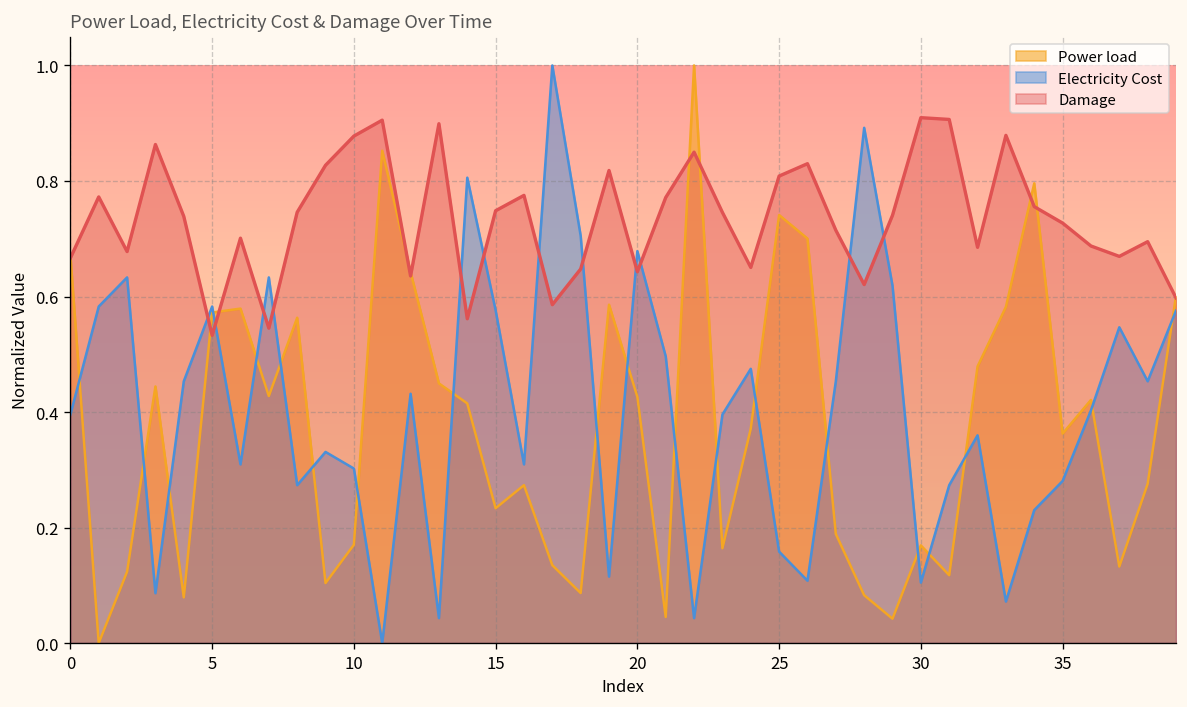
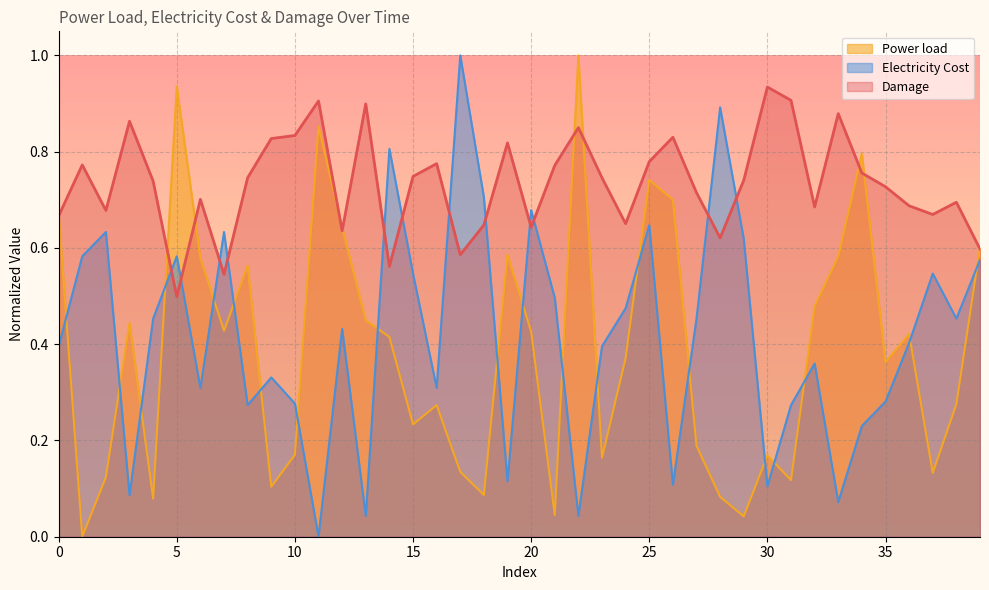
  {
    "Power load": {
-     "5": 0.57,
+     "5": 0.94,
      "10": 0.17,
      "15": 0.23,
      "20": 0.43,
      "25": 0.74,
      "30": 0.17,
      "35": 0.36
    },
    "Electricity Cost": {
      "0": 0.40,
      "5": 0.58,
-     "10": 0.30,
-     "15": 0.58,
+     "10": 0.28,
+     "15": 0.55,
      "20": 0.68,
-     "25": 0.16,
+     "25": 0.65,
      "30": 0.10,
      "35": 0.28
    },
    "Damage": {
-     "5": 0.53,
-     "10": 0.88,
+     "5": 0.50,
+     "10": 0.83,
      "15": 0.75,
      "20": 0.64,
-     "25": 0.81,
-     "30": 0.91,
+     "25": 0.78,
+     "30": 0.93,
      "35": 0.73
    }
  }
